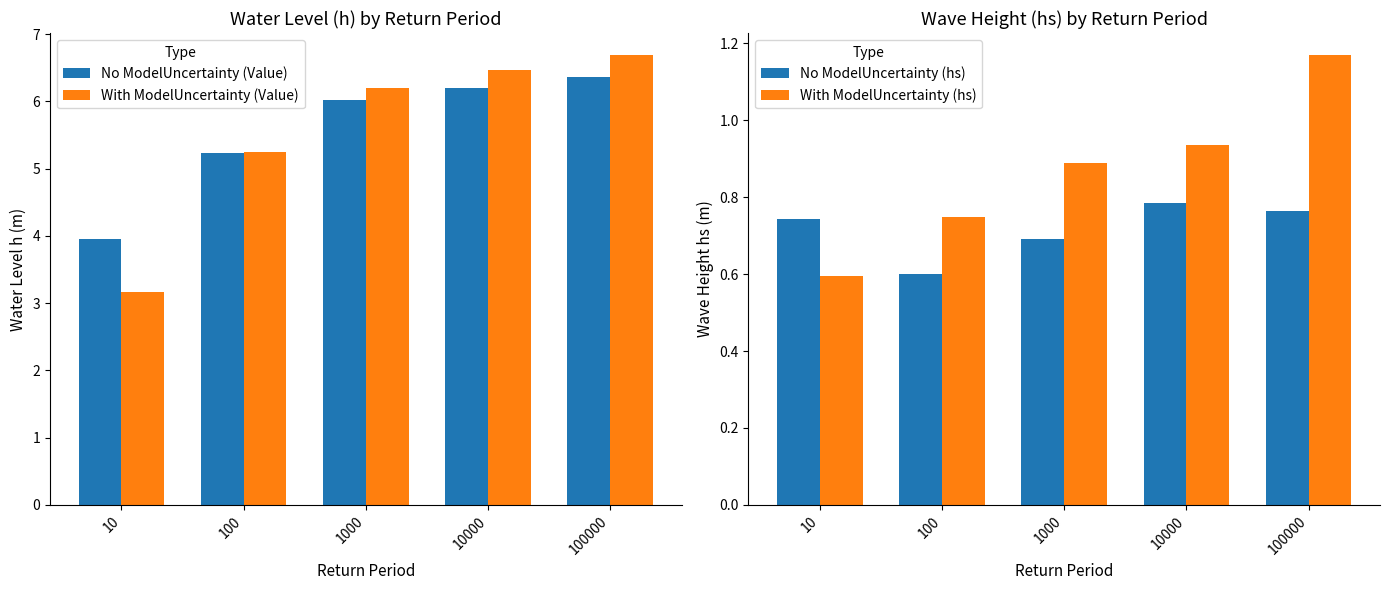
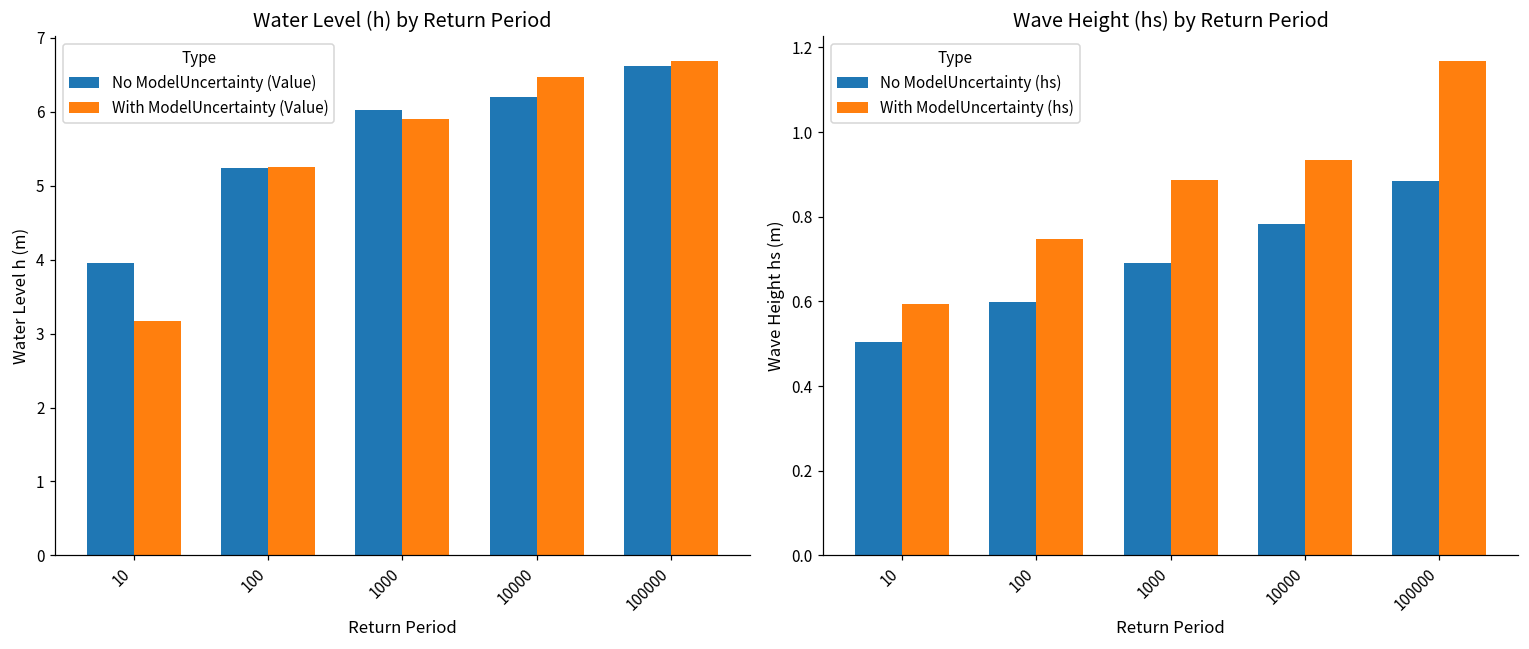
  {
    "Water Level (h) by Return Period": {
      "No ModelUncertainty (Value)": {
        "10": 4.0,
        "100": 5.2,
        "1000": 6.0,
        "10000": 6.2,
-       "100000": 6.4
+       "100000": 6.6
      },
      "With ModelUncertainty (Value)": {
        "10": 3.2,
        "100": 5.3,
-       "1000": 6.2,
+       "1000": 5.9,
        "10000": 6.5,
        "100000": 6.7
      }
    },
    "Wave Height (hs) by Return Period": {
      "No ModelUncertainty (hs)": {
-       "10": 0.74,
+       "10": 0.51,
        "100": 0.60,
        "1000": 0.69,
        "10000": 0.78,
-       "100000": 0.77
+       "100000": 0.88
      },
      "With ModelUncertainty (hs)": {
        "10": 0.60,
        "100": 0.75,
        "1000": 0.89,
        "10000": 0.94,
        "100000": 1.17
      }
    }
  }
